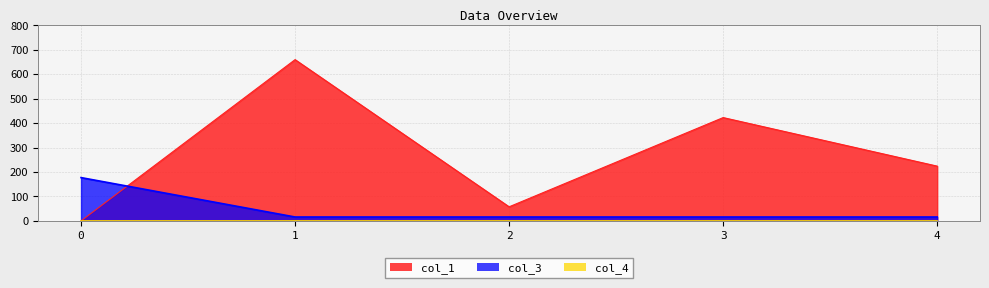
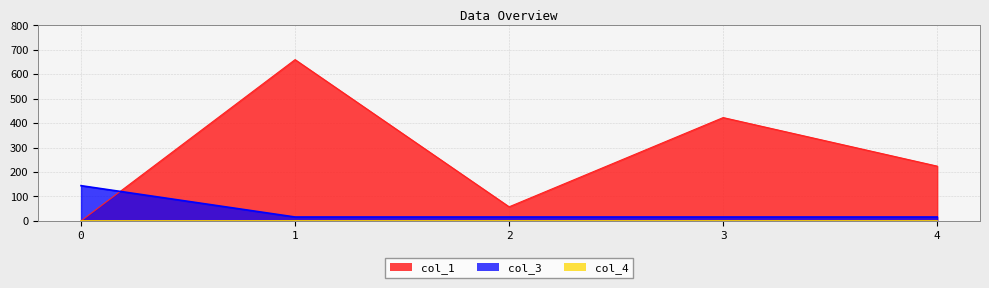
  {
    "col_1": {
      "1": 660,
      "2": 60,
      "3": 420,
      "4": 220
    },
    "col_3": {
-     "0": 180,
+     "0": 140,
      "1": 20,
      "2": 20,
      "3": 20,
      "4": 20
    },
    "col_4": {
      "1": 0,
      "2": 0,
      "3": 0,
      "4": 0
    }
  }
